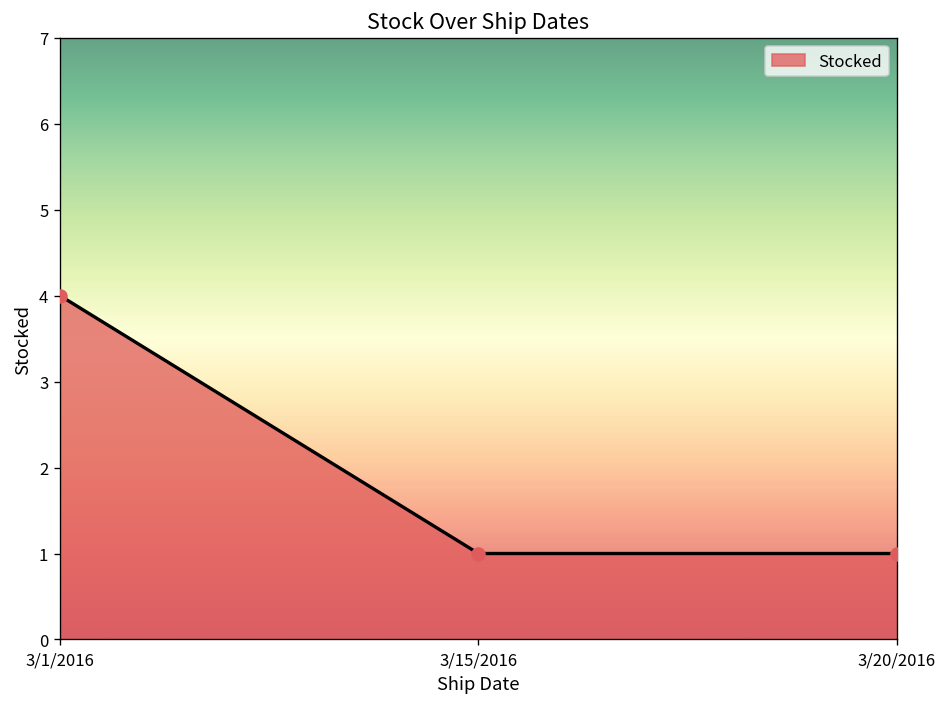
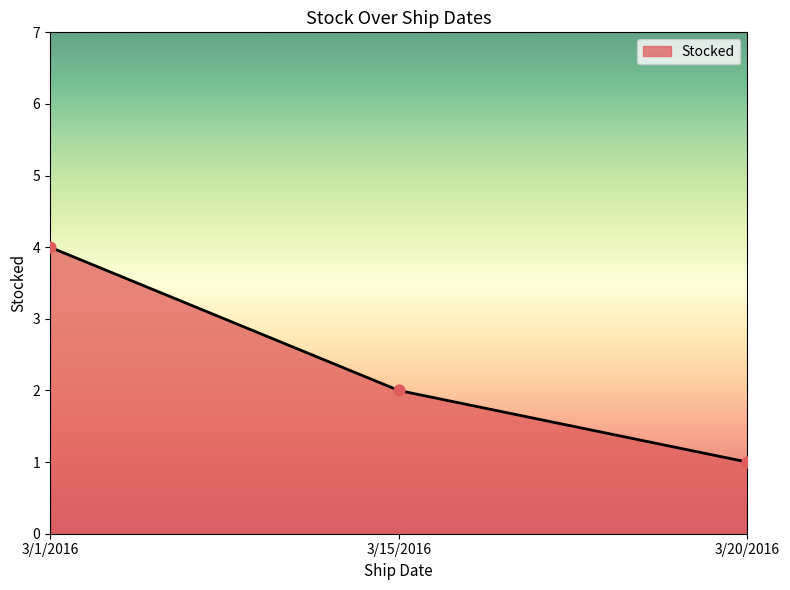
  {
    "3/1/2016": 4,
-   "3/15/2016": 1,
+   "3/15/2016": 2,
    "3/20/2016": 1
  }
